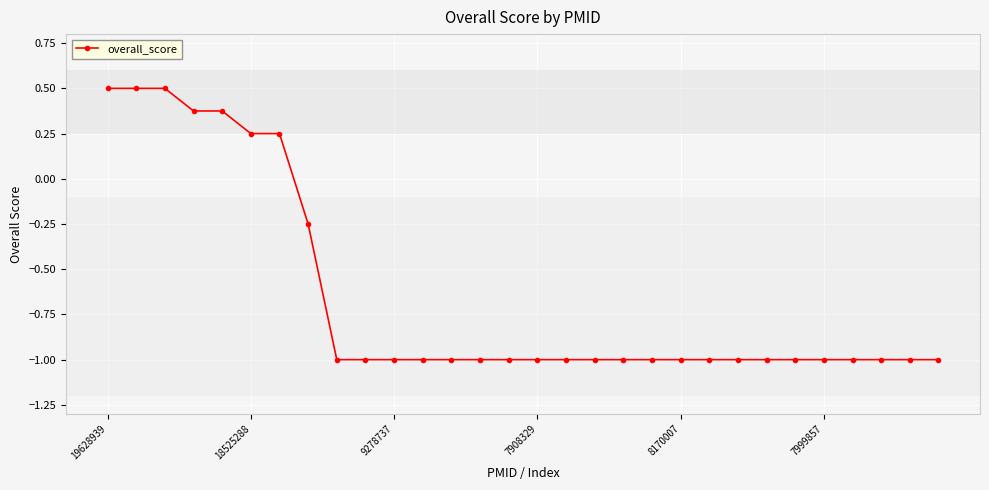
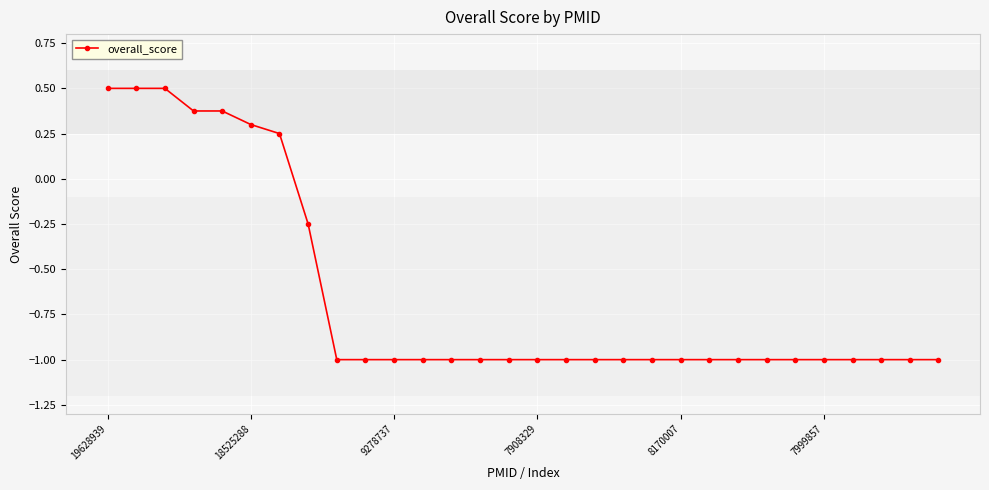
  {
    "19628939": 0.50,
-   "18525288": 0.25,
+   "18525288": 0.30,
    "9278737": -1.00,
    "7908329": -1.00,
    "8170007": -1.00,
    "7999857": -1.00
  }
